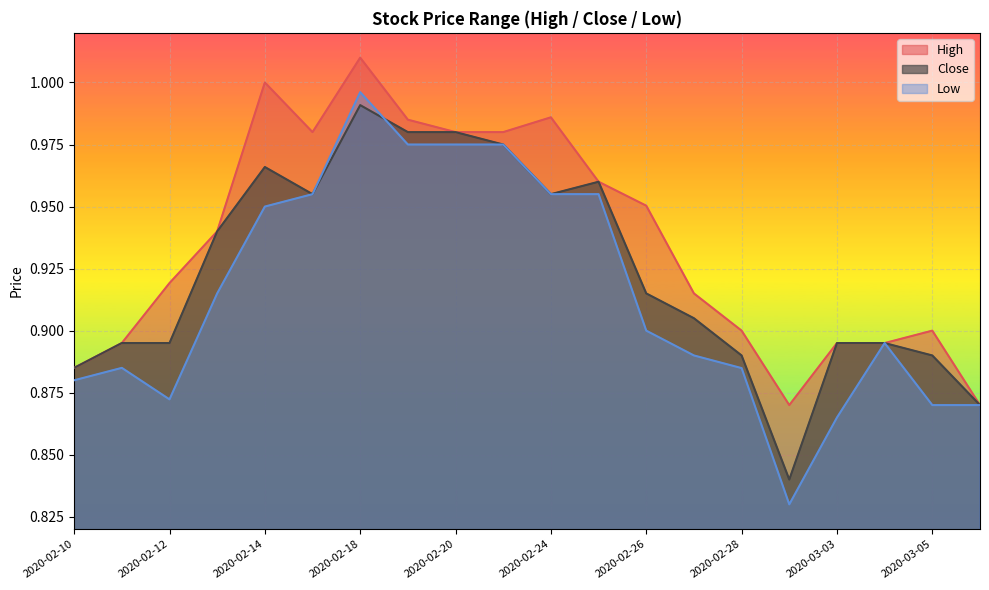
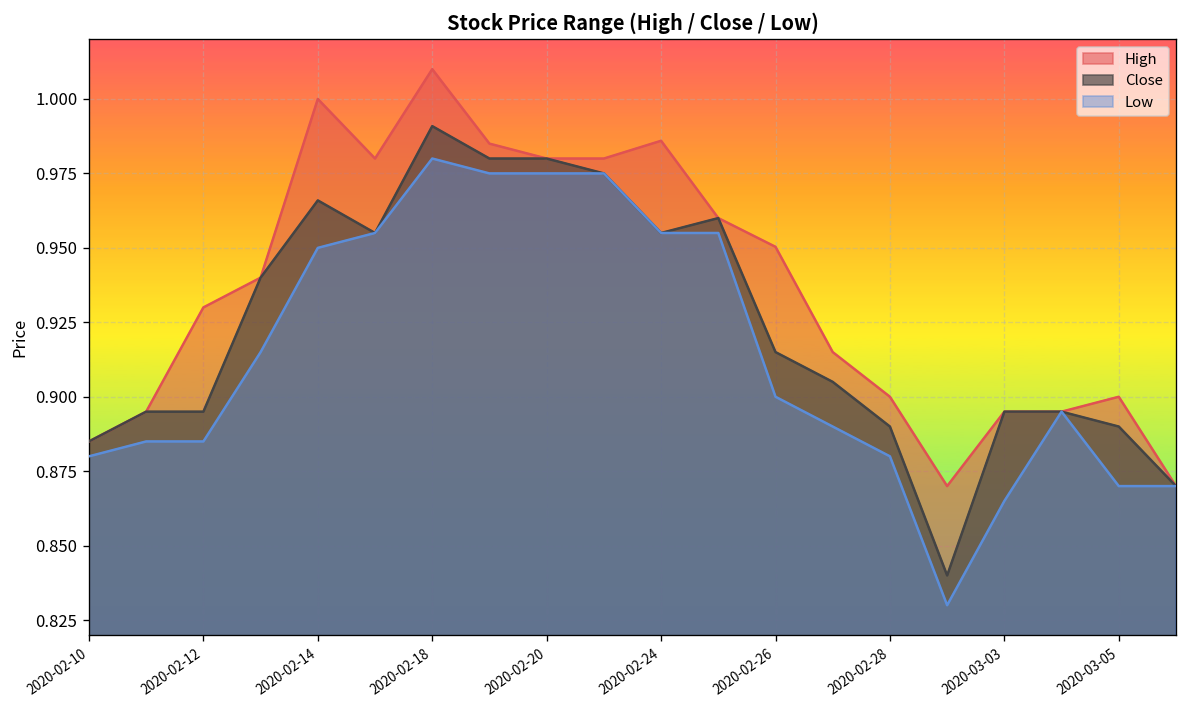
  {
    "High": {
-     "2020-02-12": 0.919,
+     "2020-02-12": 0.930,
      "2020-02-14": 1.000,
      "2020-02-18": 1.010,
      "2020-02-24": 0.986,
      "2020-02-26": 0.950,
      "2020-02-28": 0.900,
      "2020-03-05": 0.900
    },
    "Close": {
      "2020-02-12": 0.895,
      "2020-02-14": 0.966,
      "2020-02-18": 0.991,
      "2020-02-26": 0.915,
      "2020-02-28": 0.890,
      "2020-03-05": 0.890
    },
    "Low": {
      "2020-02-10": 0.880,
-     "2020-02-12": 0.872,
+     "2020-02-12": 0.885,
      "2020-02-14": 0.950,
-     "2020-02-18": 0.996,
+     "2020-02-18": 0.980,
      "2020-02-20": 0.975,
      "2020-02-26": 0.900,
-     "2020-02-28": 0.885,
+     "2020-02-28": 0.880,
      "2020-03-03": 0.865,
      "2020-03-05": 0.870
    }
  }
